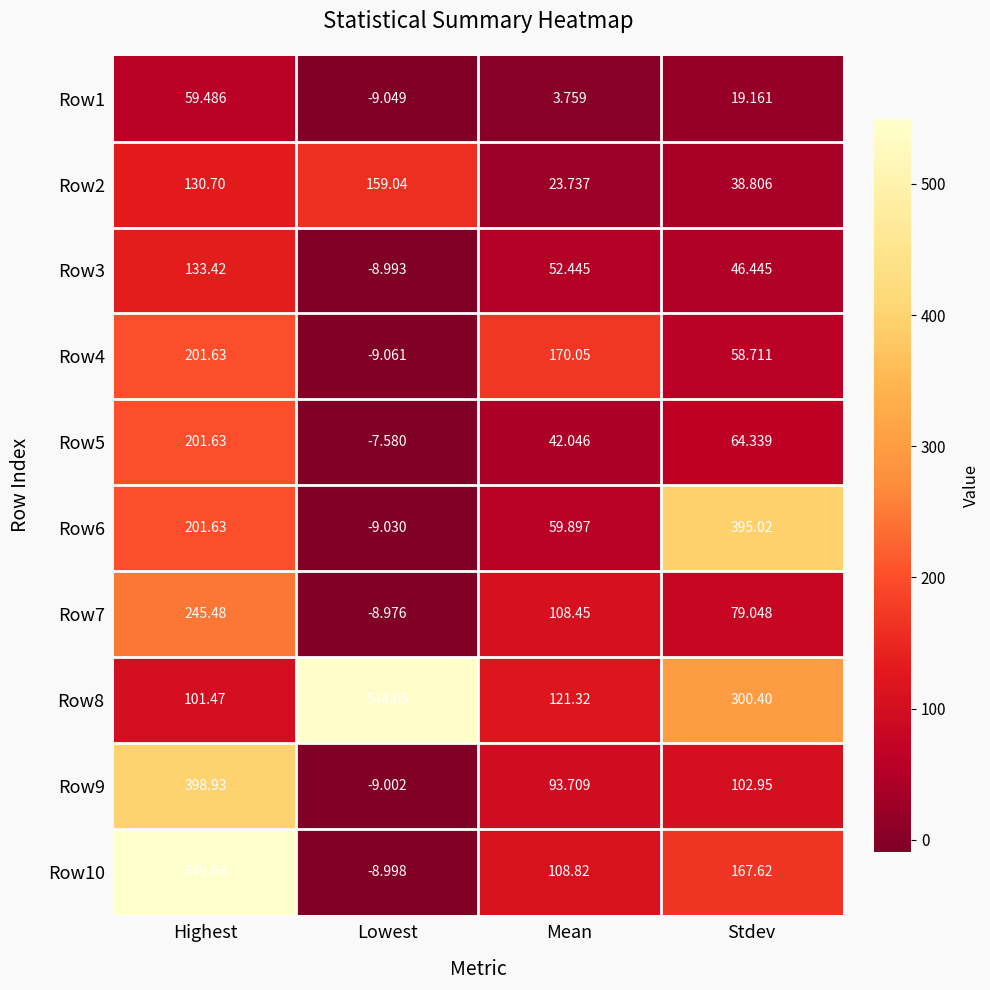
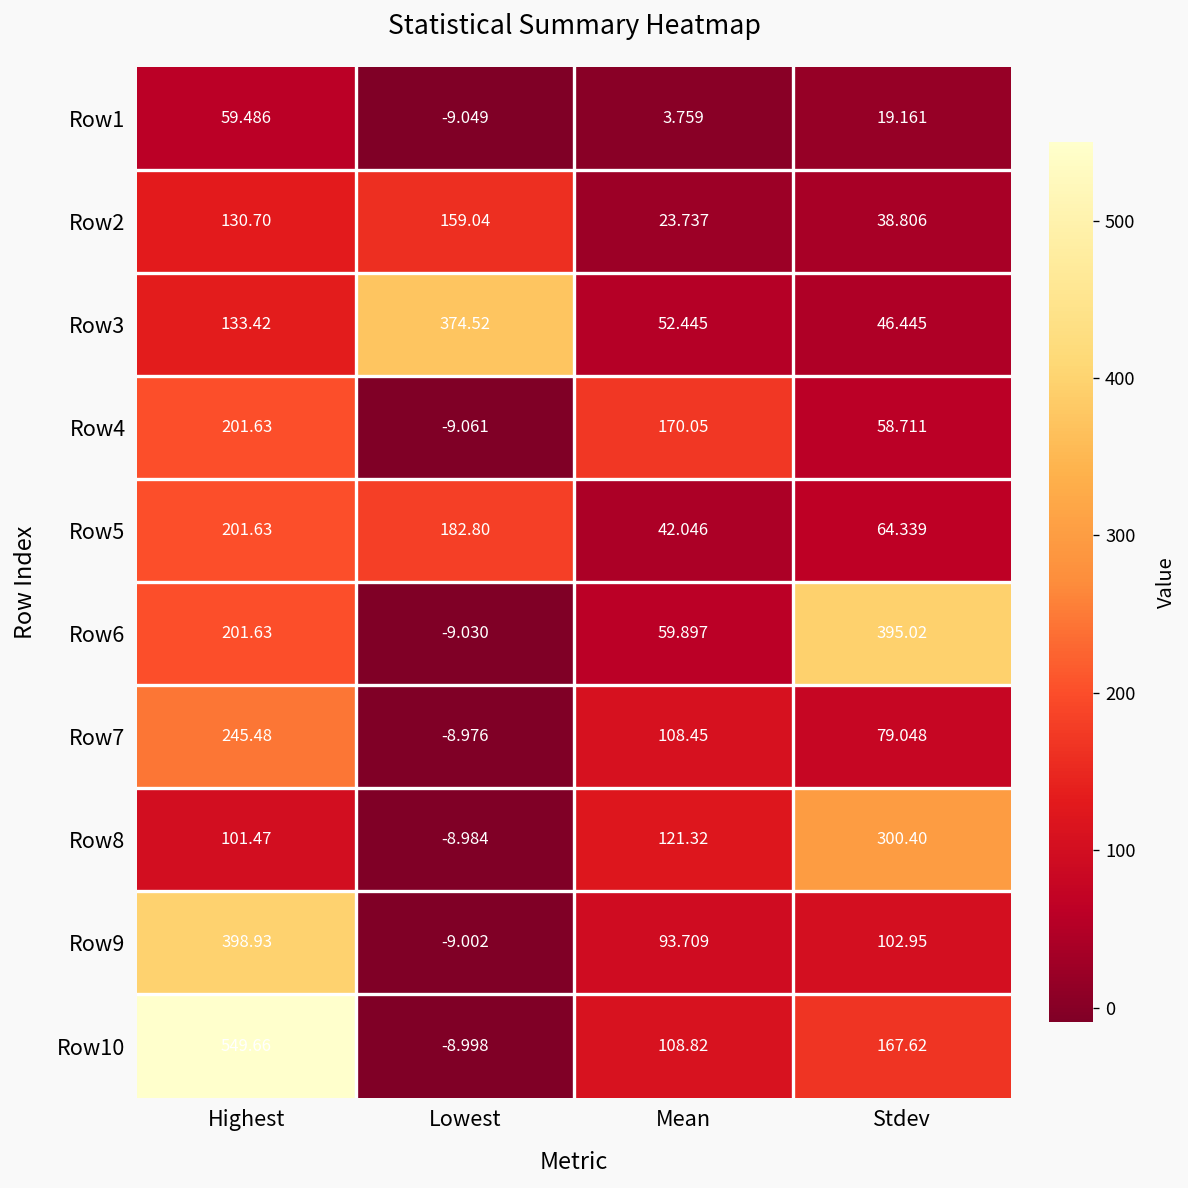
  {
    "Row1": {
      "Highest": 59.486,
      "Lowest": -9.049,
      "Mean": 3.759,
      "Stdev": 19.161
    },
    "Row2": {
      "Highest": 130.70,
      "Lowest": 159.04,
      "Mean": 23.737,
      "Stdev": 38.806
    },
    "Row3": {
      "Highest": 133.42,
-     "Lowest": -8.993,
+     "Lowest": 374.52,
      "Mean": 52.445,
      "Stdev": 46.445
    },
    "Row4": {
      "Highest": 201.63,
      "Lowest": -9.061,
      "Mean": 170.05,
      "Stdev": 58.711
    },
    "Row5": {
      "Highest": 201.63,
-     "Lowest": -7.580,
+     "Lowest": 182.80,
      "Mean": 42.046,
      "Stdev": 64.339
    },
    "Row6": {
      "Highest": 201.63,
      "Lowest": -9.030,
      "Mean": 59.897,
      "Stdev": 395.02
    },
    "Row7": {
      "Highest": 245.48,
      "Lowest": -8.976,
      "Mean": 108.45,
      "Stdev": 79.048
    },
    "Row8": {
      "Highest": 101.47,
-     "Lowest": 544.65,
+     "Lowest": -8.984,
      "Mean": 121.32,
      "Stdev": 300.40
    },
    "Row9": {
      "Highest": 398.93,
      "Lowest": -9.002,
      "Mean": 93.709,
      "Stdev": 102.95
    },
    "Row10": {
      "Highest": 549.66,
      "Lowest": -8.998,
      "Mean": 108.82,
      "Stdev": 167.62
    }
  }
